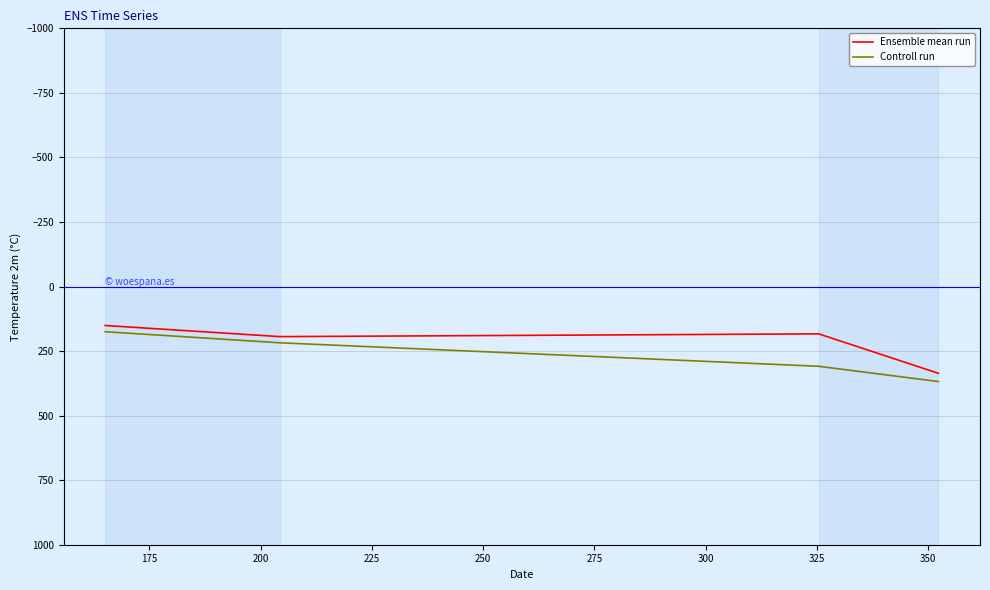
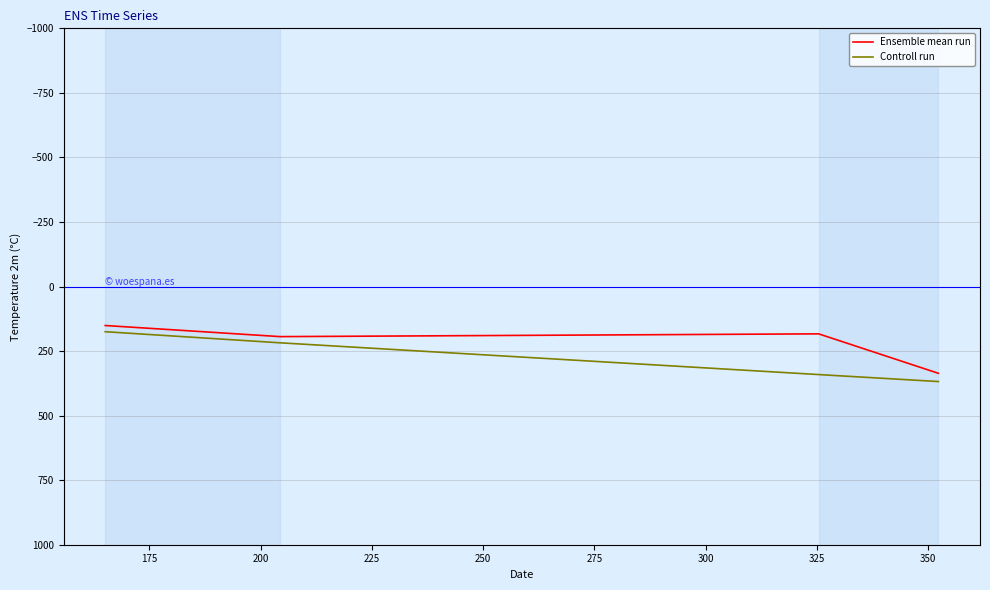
  {
    "Ensemble mean run": {
      "325": 180
    },
    "Controll run": {
-     "325": 310
+     "325": 340
    }
  }
